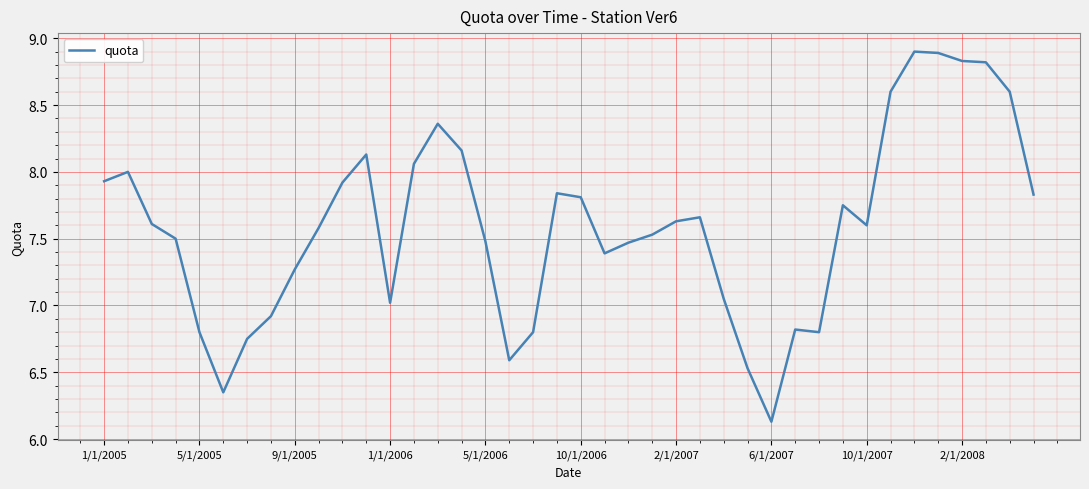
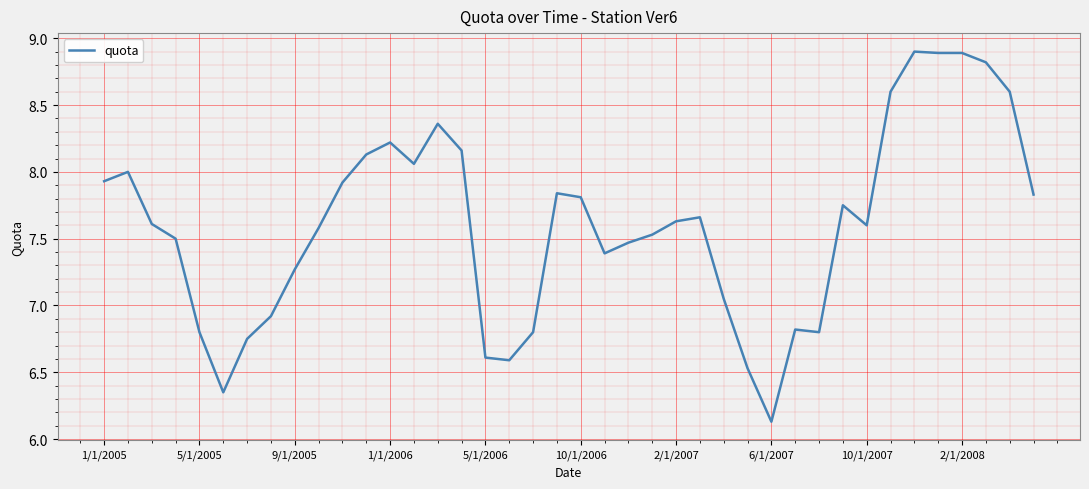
  {
    "1/1/2005": 7.93,
    "5/1/2005": 6.80,
    "9/1/2005": 7.27,
-   "1/1/2006": 7.02,
-   "5/1/2006": 7.48,
+   "1/1/2006": 8.22,
+   "5/1/2006": 6.61,
    "10/1/2006": 7.81,
    "2/1/2007": 7.63,
    "6/1/2007": 6.13,
    "10/1/2007": 7.60,
-   "2/1/2008": 8.83
+   "2/1/2008": 8.89
  }
